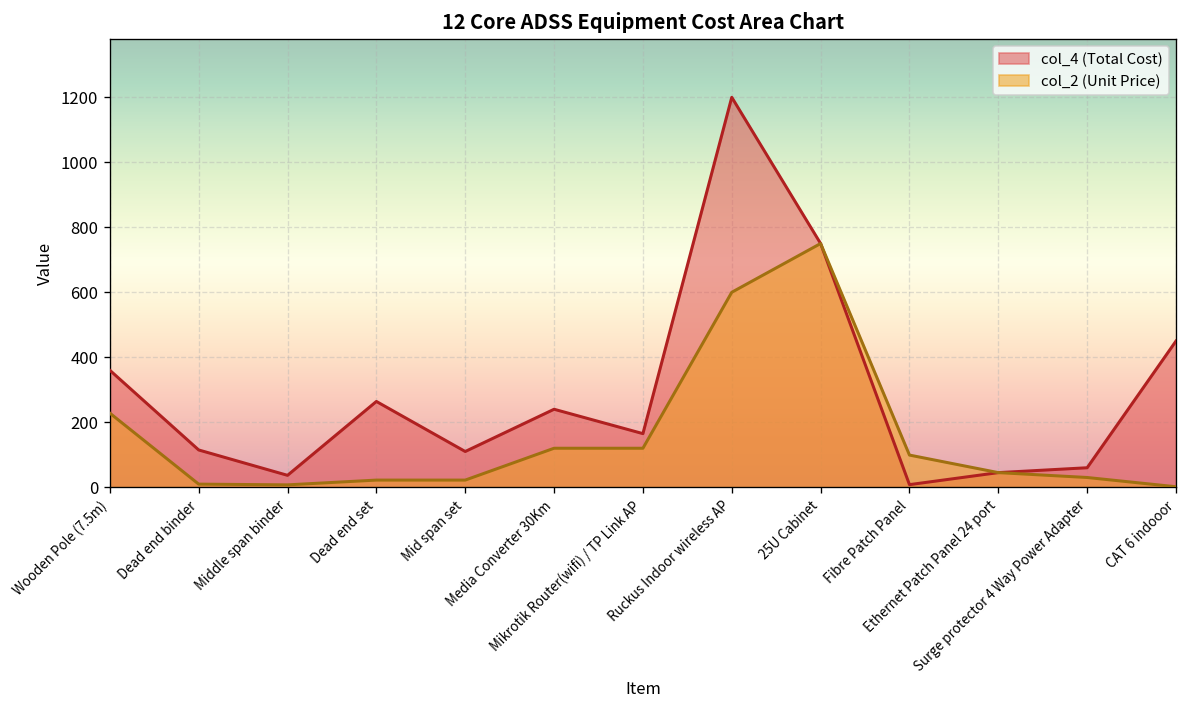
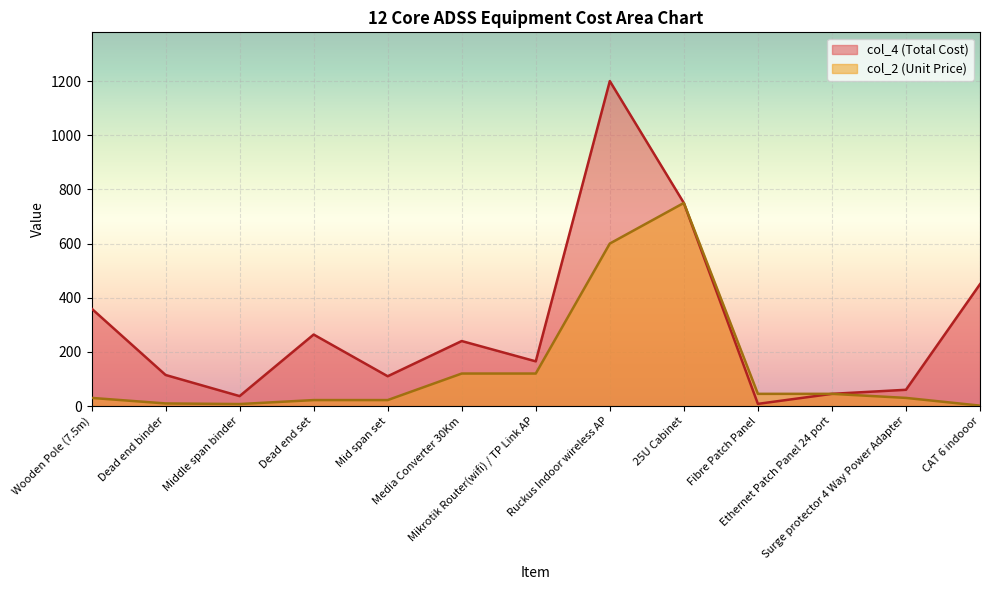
  {
    "col_4 (Total Cost)": {
      "Wooden Pole (7.5m)": 360,
      "Dead end binder": 110,
      "Middle span binder": 40,
      "Dead end set": 260,
      "Mid span set": 110,
      "Media Converter 30Km": 240,
      "Mikrotik Router(wifi) / TP Link AP": 170,
      "Ruckus Indoor wireless AP": 1200,
      "Fibre Patch Panel": 10,
      "Surge protector 4 Way Power Adapter": 60,
      "CAT 6 indooor": 450
    },
    "col_2 (Unit Price)": {
-     "Wooden Pole (7.5m)": 230,
+     "Wooden Pole (7.5m)": 30,
      "Dead end binder": 10,
      "Middle span binder": 10,
      "Dead end set": 20,
      "Mid span set": 20,
      "Media Converter 30Km": 120,
      "Mikrotik Router(wifi) / TP Link AP": 120,
      "Ruckus Indoor wireless AP": 600,
-     "Fibre Patch Panel": 100,
+     "Fibre Patch Panel": 50,
      "Surge protector 4 Way Power Adapter": 30,
      "CAT 6 indooor": 0
    }
  }
